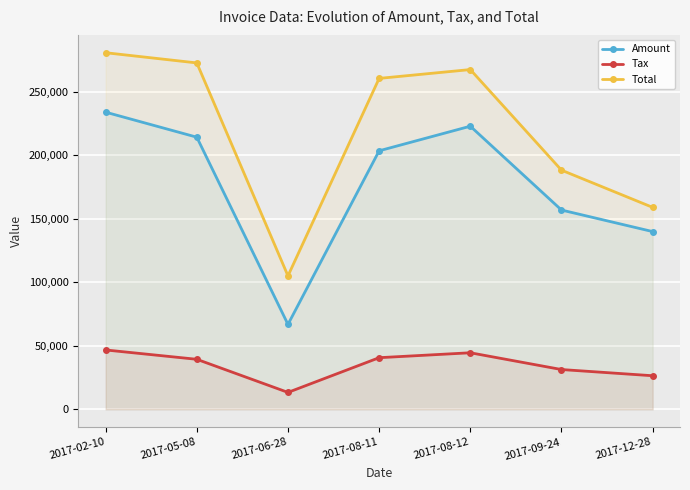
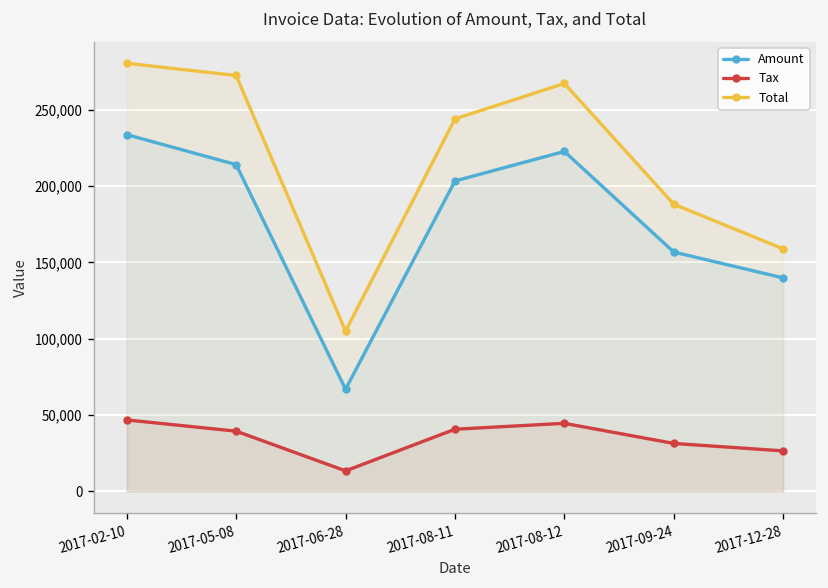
  {
    "Amount": {
      "2017-02-10": "234,000",
      "2017-05-08": "214,000",
      "2017-06-28": "67,000",
      "2017-08-11": "203,000",
      "2017-08-12": "223,000",
      "2017-09-24": "157,000",
      "2017-12-28": "140,000"
    },
    "Tax": {
      "2017-02-10": "47,000",
      "2017-05-08": "39,000",
      "2017-06-28": "13,000",
      "2017-08-11": "41,000",
      "2017-08-12": "45,000",
      "2017-09-24": "31,000",
      "2017-12-28": "26,000"
    },
    "Total": {
      "2017-02-10": "281,000",
      "2017-05-08": "273,000",
      "2017-06-28": "105,000",
-     "2017-08-11": "260,000",
+     "2017-08-11": "244,000",
      "2017-08-12": "267,000",
      "2017-09-24": "188,000",
      "2017-12-28": "159,000"
    }
  }
